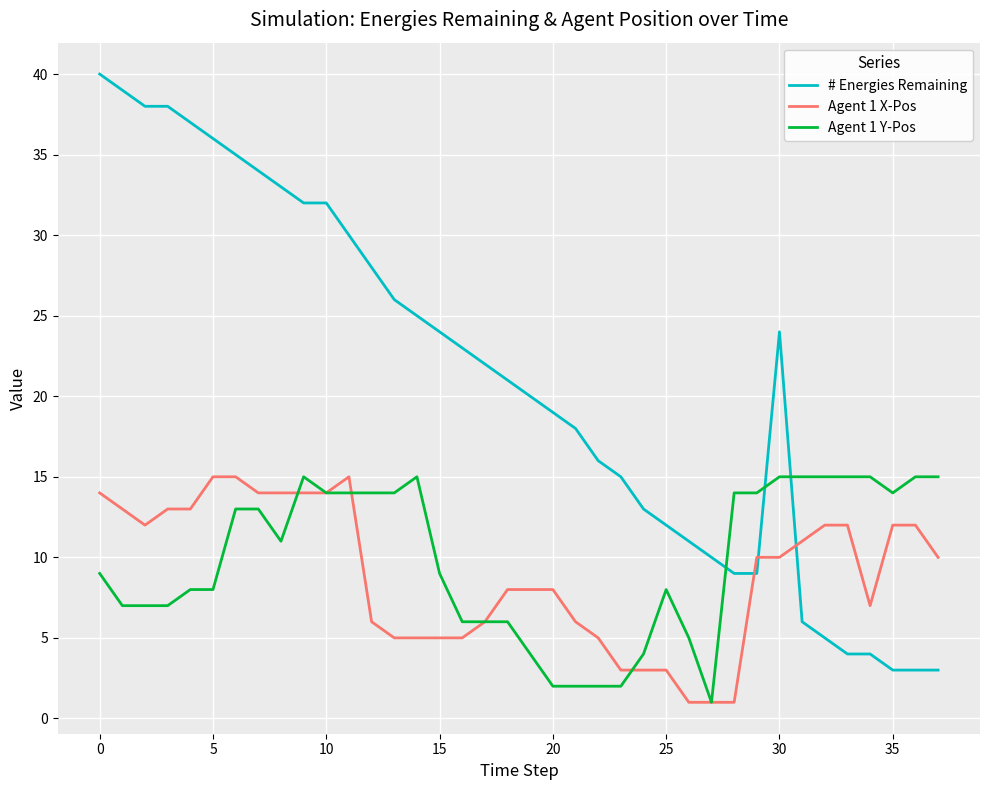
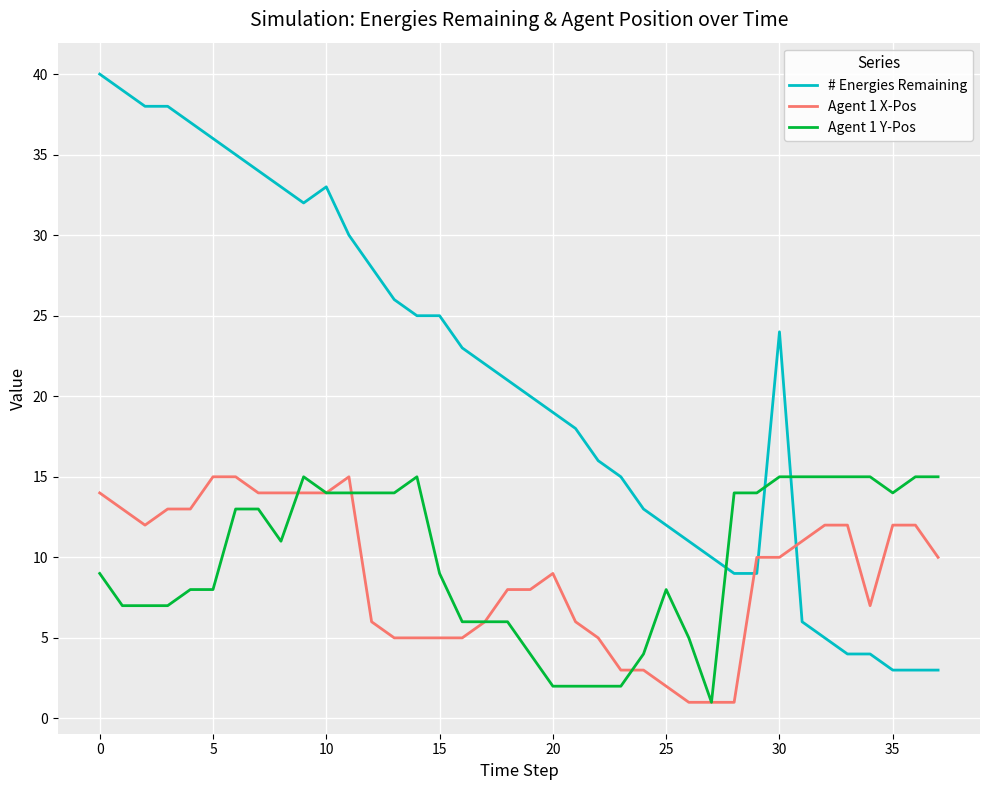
  {
    "# Energies Remaining": {
      "0": 40,
      "5": 36,
-     "10": 32,
-     "15": 24,
+     "10": 33,
+     "15": 25,
      "20": 19,
      "25": 12,
      "30": 24,
      "35": 3
    },
    "Agent 1 X-Pos": {
      "0": 14,
      "5": 15,
      "15": 5,
-     "20": 8,
-     "25": 3,
+     "20": 9,
+     "25": 2,
      "30": 10,
      "35": 12
    },
    "Agent 1 Y-Pos": {
      "0": 9,
      "5": 8,
      "15": 9,
      "20": 2,
      "25": 8,
      "30": 15,
      "35": 14
    }
  }
